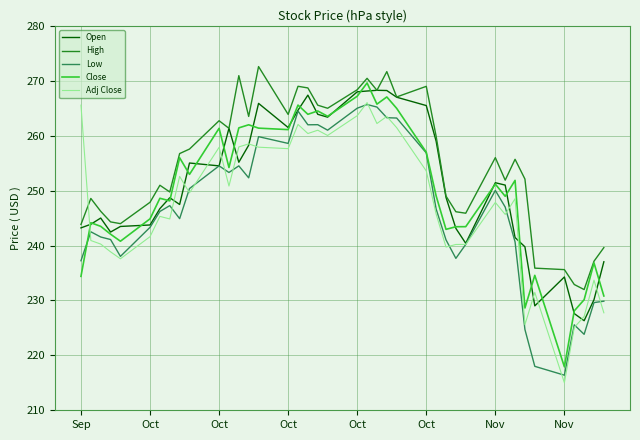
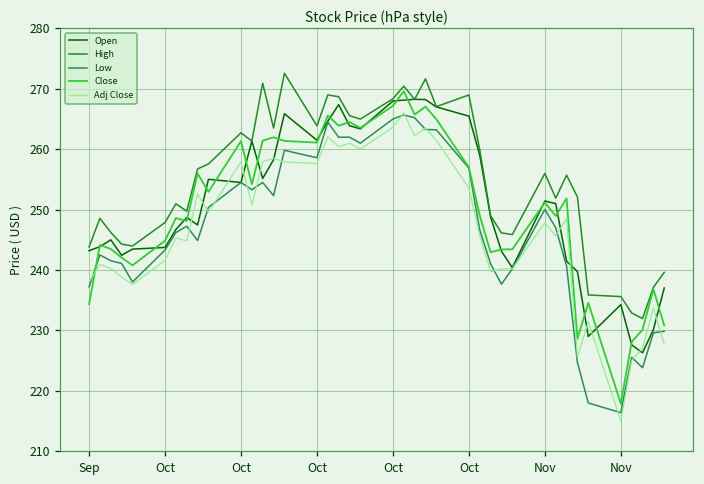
  {
    "Open": {
      "Sep": 243
    },
    "Close": {
      "Sep": 234
    },
    "Adj Close": {
-     "Sep": 266
+     "Sep": 238
    }
  }
